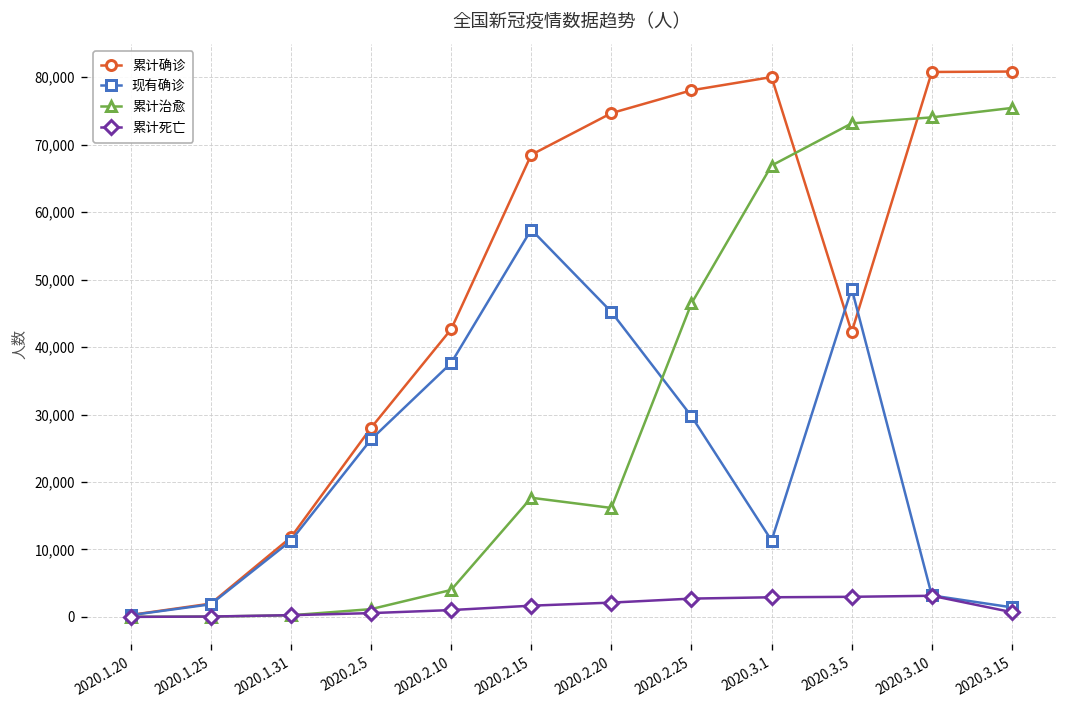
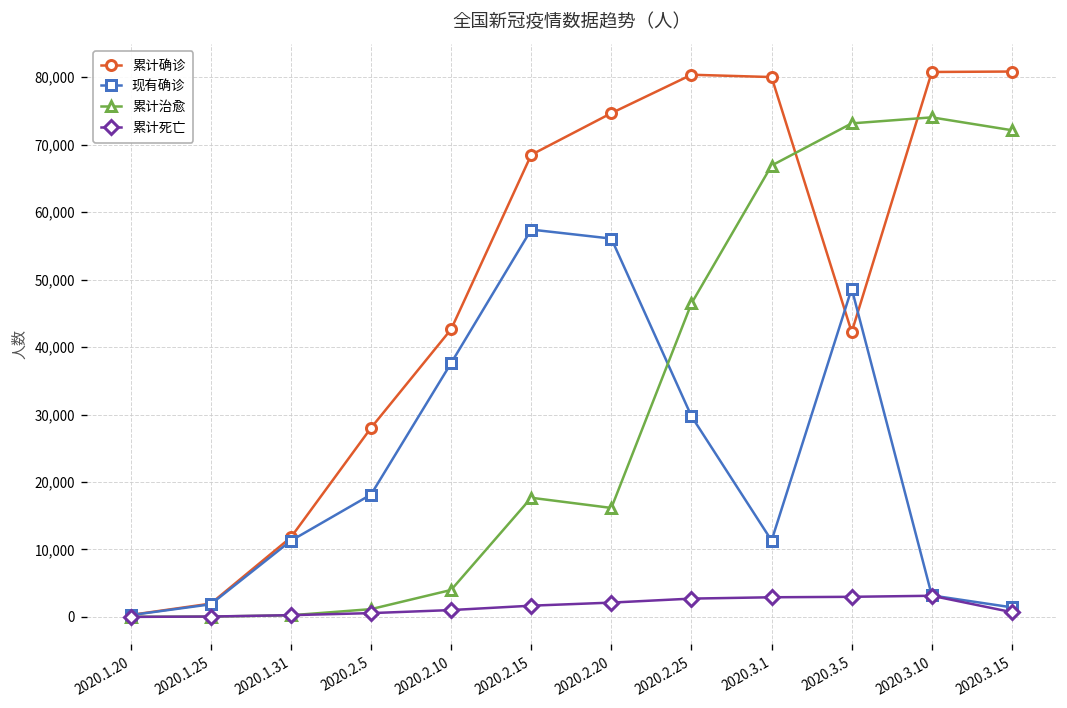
  {
    "累计确诊": {
      "2020.1.31": "12,000",
      "2020.2.5": "28,000",
      "2020.2.10": "43,000",
      "2020.2.15": "69,000",
      "2020.2.20": "75,000",
-     "2020.2.25": "78,000",
+     "2020.2.25": "80,000",
      "2020.3.1": "80,000",
      "2020.3.5": "42,000",
      "2020.3.10": "81,000",
      "2020.3.15": "81,000"
    },
    "现有确诊": {
      "2020.1.31": "11,000",
-     "2020.2.5": "26,000",
+     "2020.2.5": "18,000",
      "2020.2.10": "38,000",
      "2020.2.15": "57,000",
-     "2020.2.20": "45,000",
+     "2020.2.20": "56,000",
      "2020.2.25": "30,000",
      "2020.3.1": "11,000",
      "2020.3.5": "49,000",
      "2020.3.15": "1,000"
    },
    "累计治愈": {
      "2020.2.5": "1,000",
      "2020.2.10": "4,000",
      "2020.2.15": "18,000",
      "2020.2.20": "16,000",
      "2020.2.25": "46,000",
      "2020.3.1": "67,000",
      "2020.3.5": "73,000",
      "2020.3.10": "74,000",
-     "2020.3.15": "75,000"
+     "2020.3.15": "72,000"
    },
    "累计死亡": {
      "2020.2.5": "1,000",
      "2020.2.10": "1,000",
      "2020.2.15": "2,000",
      "2020.2.20": "2,000",
      "2020.2.25": "3,000",
      "2020.3.1": "3,000",
      "2020.3.5": "3,000",
      "2020.3.15": "1,000"
    }
  }
